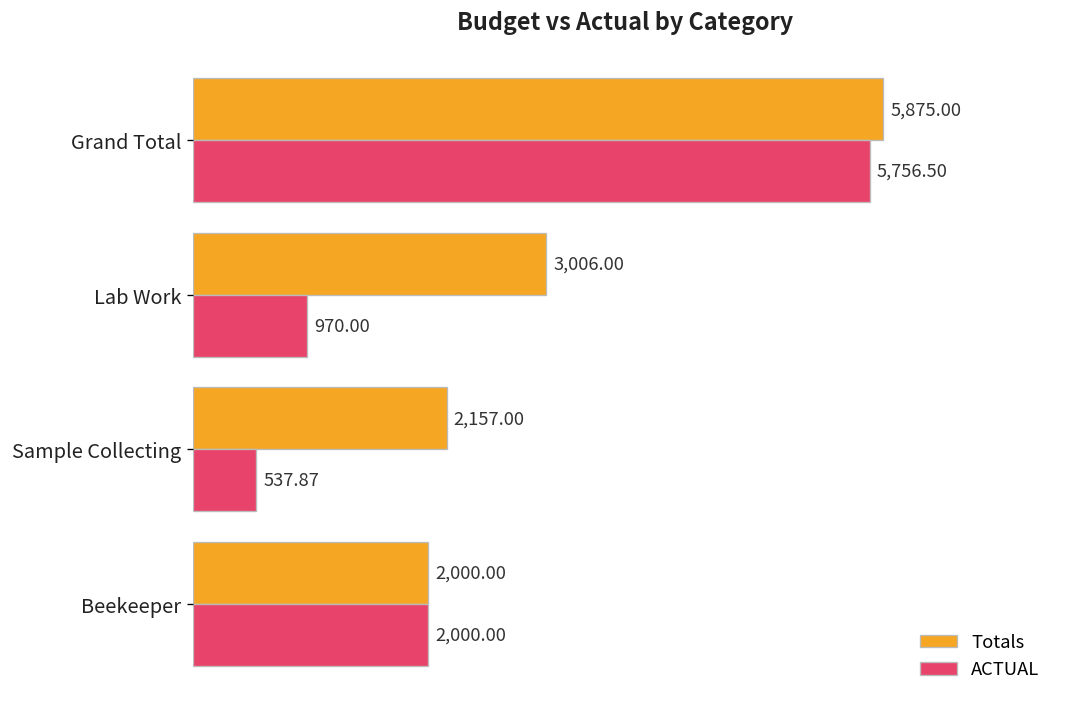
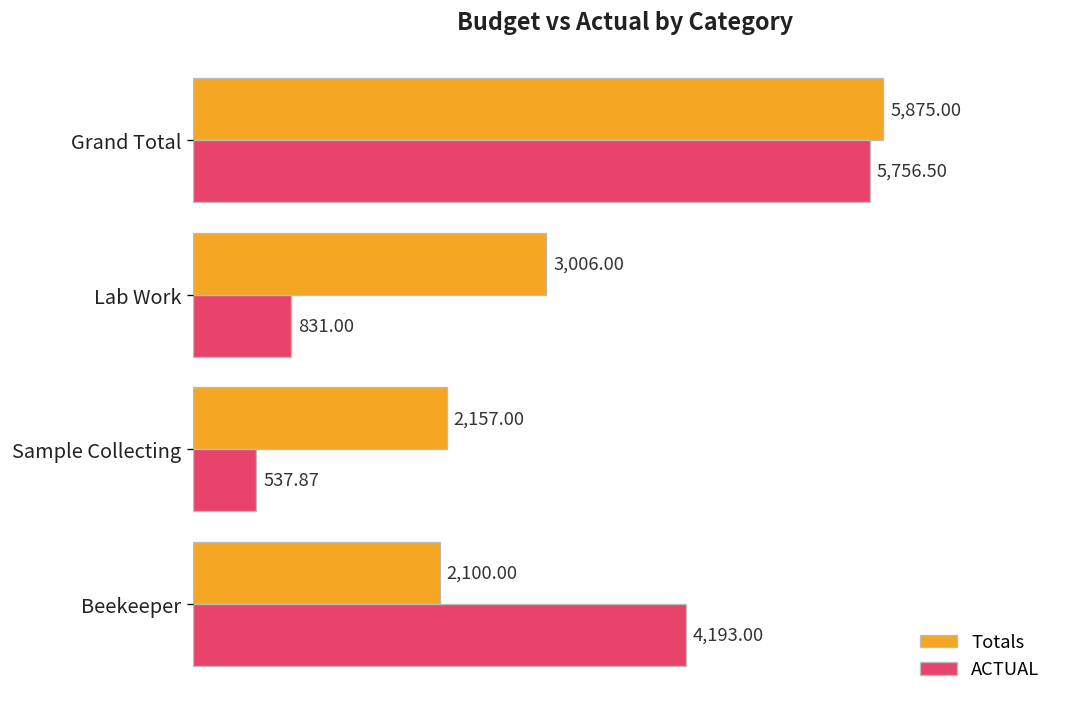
  {
    "Totals": {
      "Grand Total": "5,875.00",
      "Lab Work": "3,006.00",
      "Sample Collecting": "2,157.00",
-     "Beekeeper": "2,000.00"
+     "Beekeeper": "2,100.00"
    },
    "ACTUAL": {
      "Grand Total": "5,756.50",
-     "Lab Work": "970.00",
+     "Lab Work": "831.00",
      "Sample Collecting": "537.87",
-     "Beekeeper": "2,000.00"
+     "Beekeeper": "4,193.00"
    }
  }
